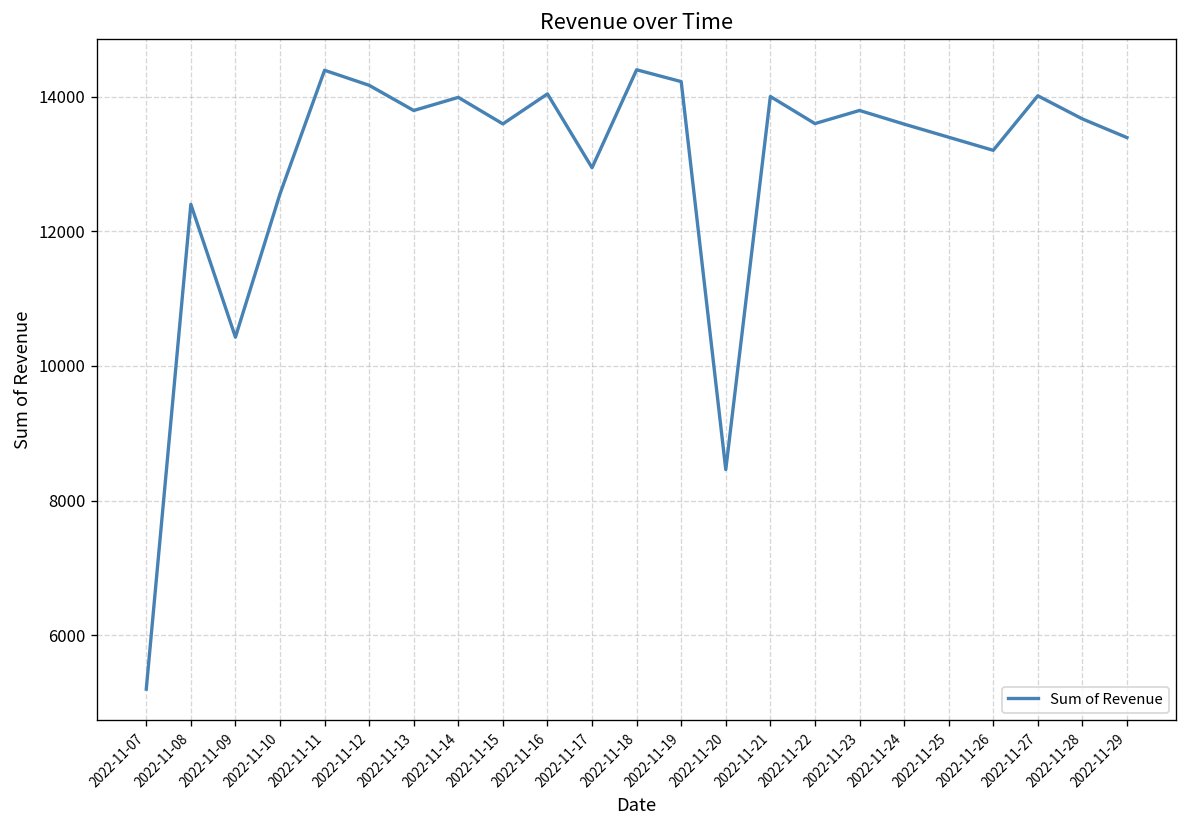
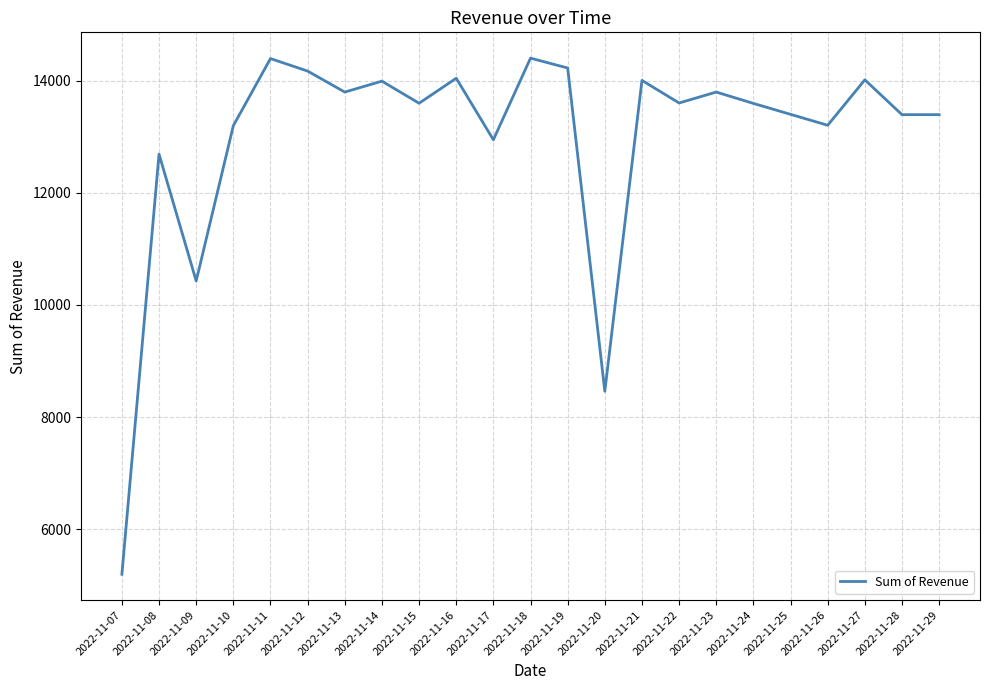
  {
    "2022-11-07": 5200,
-   "2022-11-08": 12400,
+   "2022-11-08": 12700,
    "2022-11-09": 10400,
-   "2022-11-10": 12600,
+   "2022-11-10": 13200,
    "2022-11-11": 14400,
    "2022-11-12": 14200,
    "2022-11-13": 13800,
    "2022-11-14": 14000,
    "2022-11-15": 13600,
    "2022-11-16": 14000,
    "2022-11-17": 12900,
    "2022-11-18": 14400,
    "2022-11-19": 14200,
    "2022-11-20": 8500,
    "2022-11-21": 14000,
    "2022-11-22": 13600,
    "2022-11-23": 13800,
    "2022-11-24": 13600,
    "2022-11-25": 13400,
    "2022-11-26": 13200,
    "2022-11-27": 14000,
-   "2022-11-28": 13700,
+   "2022-11-28": 13400,
    "2022-11-29": 13400
  }
